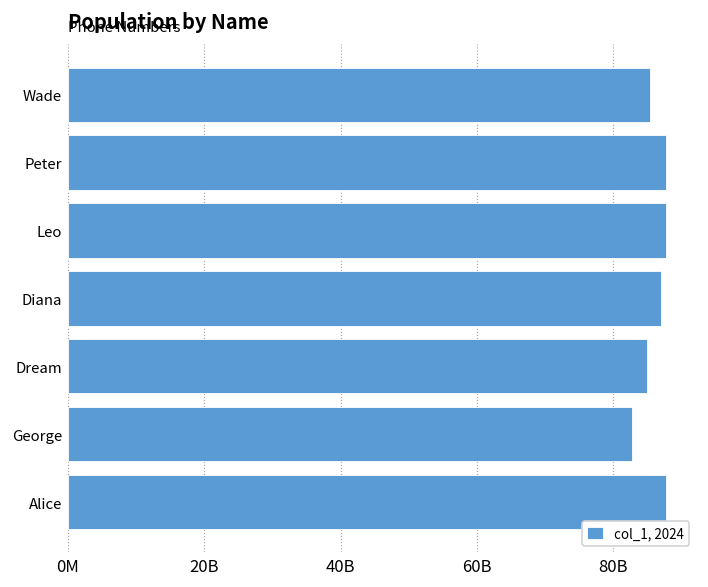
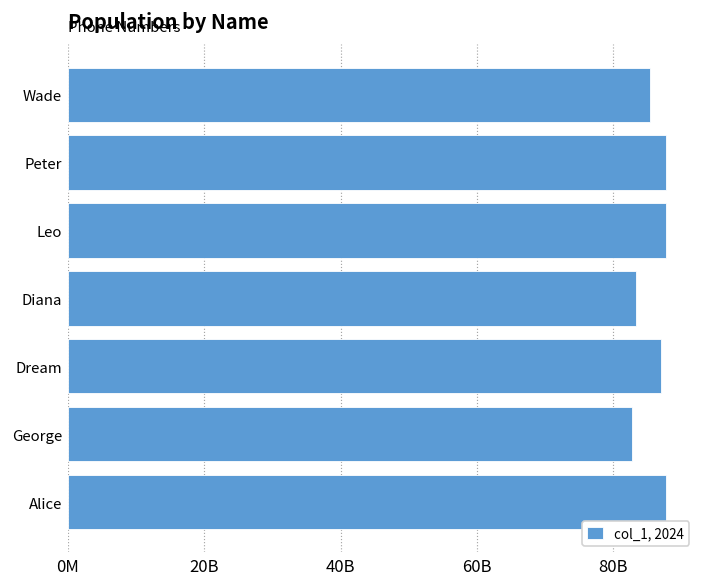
  {
    "Wade": 85000000000,
    "Peter": 88000000000,
    "Leo": 88000000000,
-   "Diana": 87000000000,
-   "Dream": 85000000000,
+   "Diana": 83000000000,
+   "Dream": 87000000000,
    "George": 83000000000,
    "Alice": 88000000000
  }
